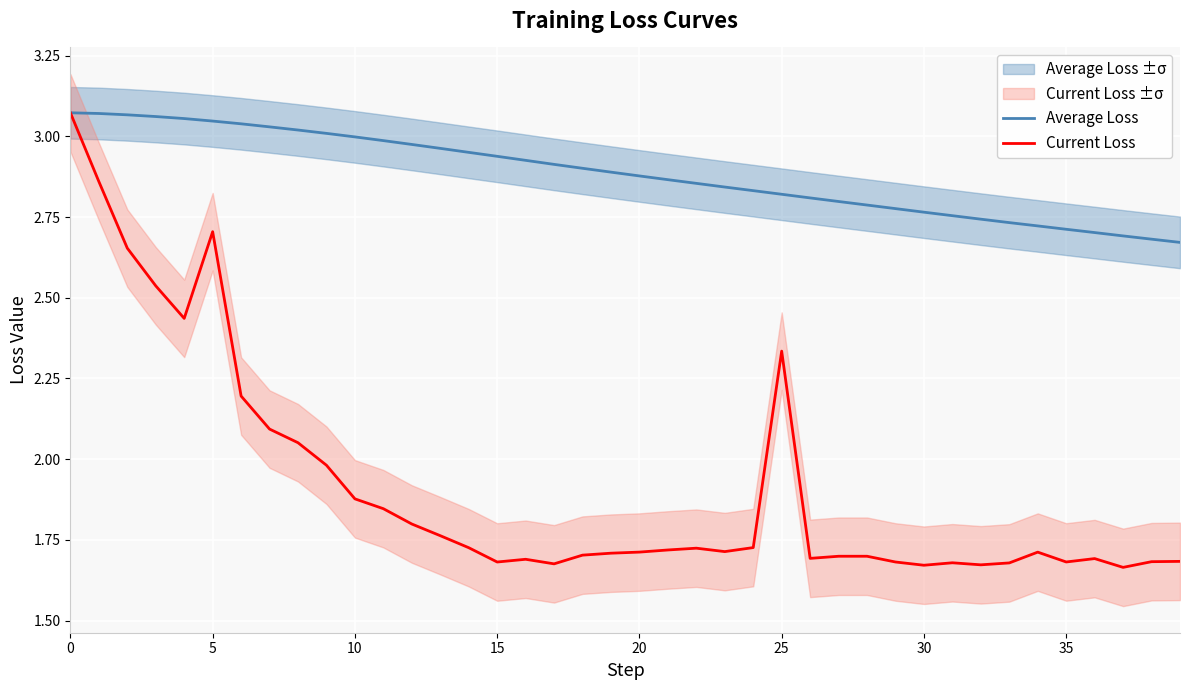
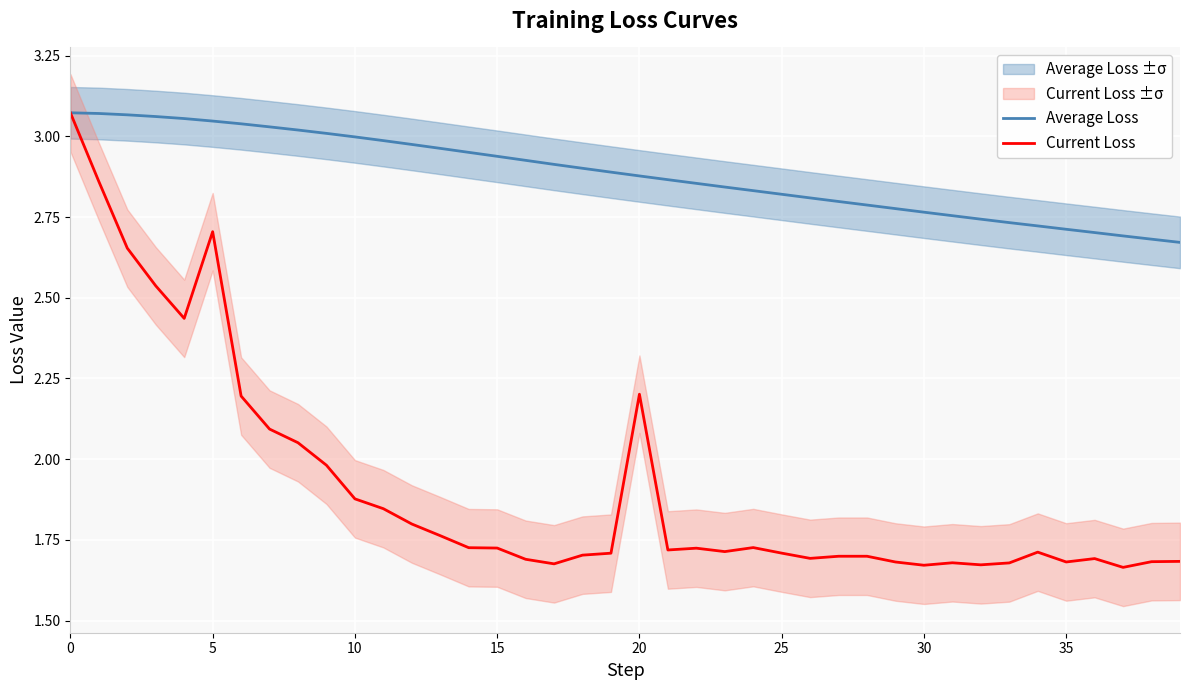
  {
    "Current Loss": {
      "5": 2.70,
      "10": 1.88,
-     "15": 1.68,
-     "20": 1.71,
-     "25": 2.33,
+     "15": 1.72,
+     "20": 2.20,
+     "25": 1.71,
      "30": 1.67,
      "35": 1.68
    }
  }
